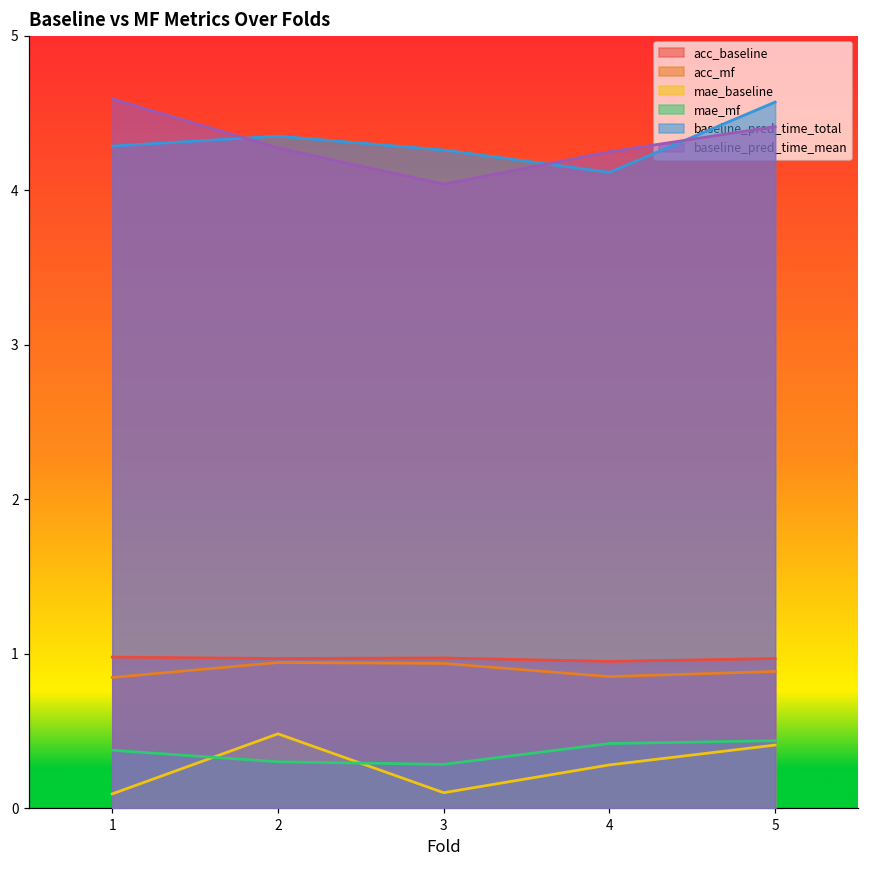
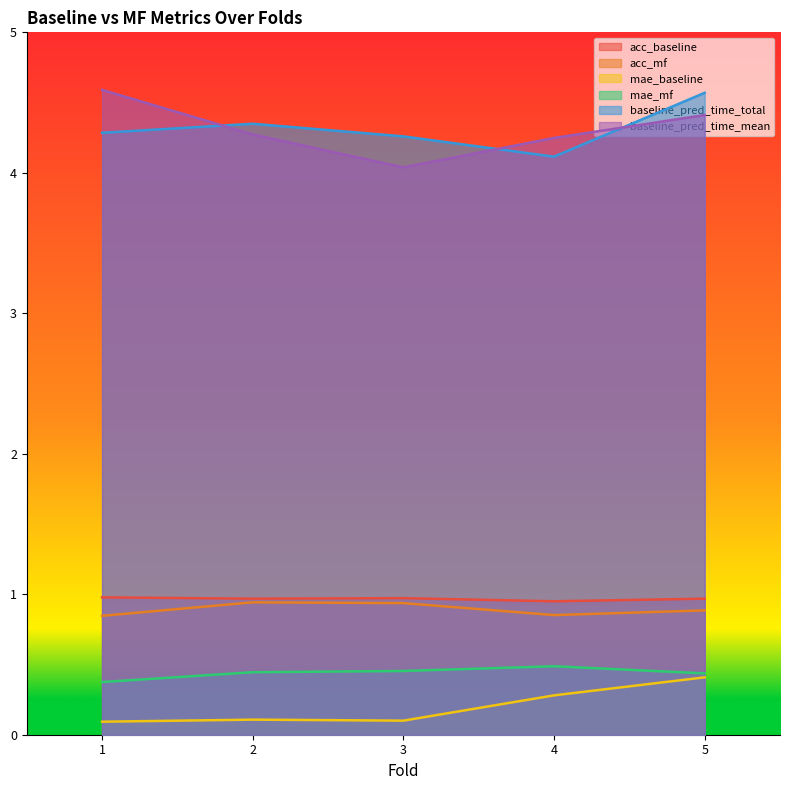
  {
    "mae_baseline": {
      "1": 0.09,
-     "2": 0.48,
+     "2": 0.11,
      "3": 0.10,
      "4": 0.28,
      "5": 0.41
    },
    "mae_mf": {
      "1": 0.37,
-     "2": 0.30,
-     "3": 0.28,
-     "4": 0.42,
+     "2": 0.44,
+     "3": 0.45,
+     "4": 0.49,
      "5": 0.44
    },
    "baseline_pred_time_total": {
      "1": 4.28,
      "2": 4.35,
      "3": 4.26,
      "4": 4.11
    },
    "baseline_pred_time_mean": {
      "1": 4.59,
      "2": 4.27,
      "3": 4.04,
      "4": 4.25
    }
  }
